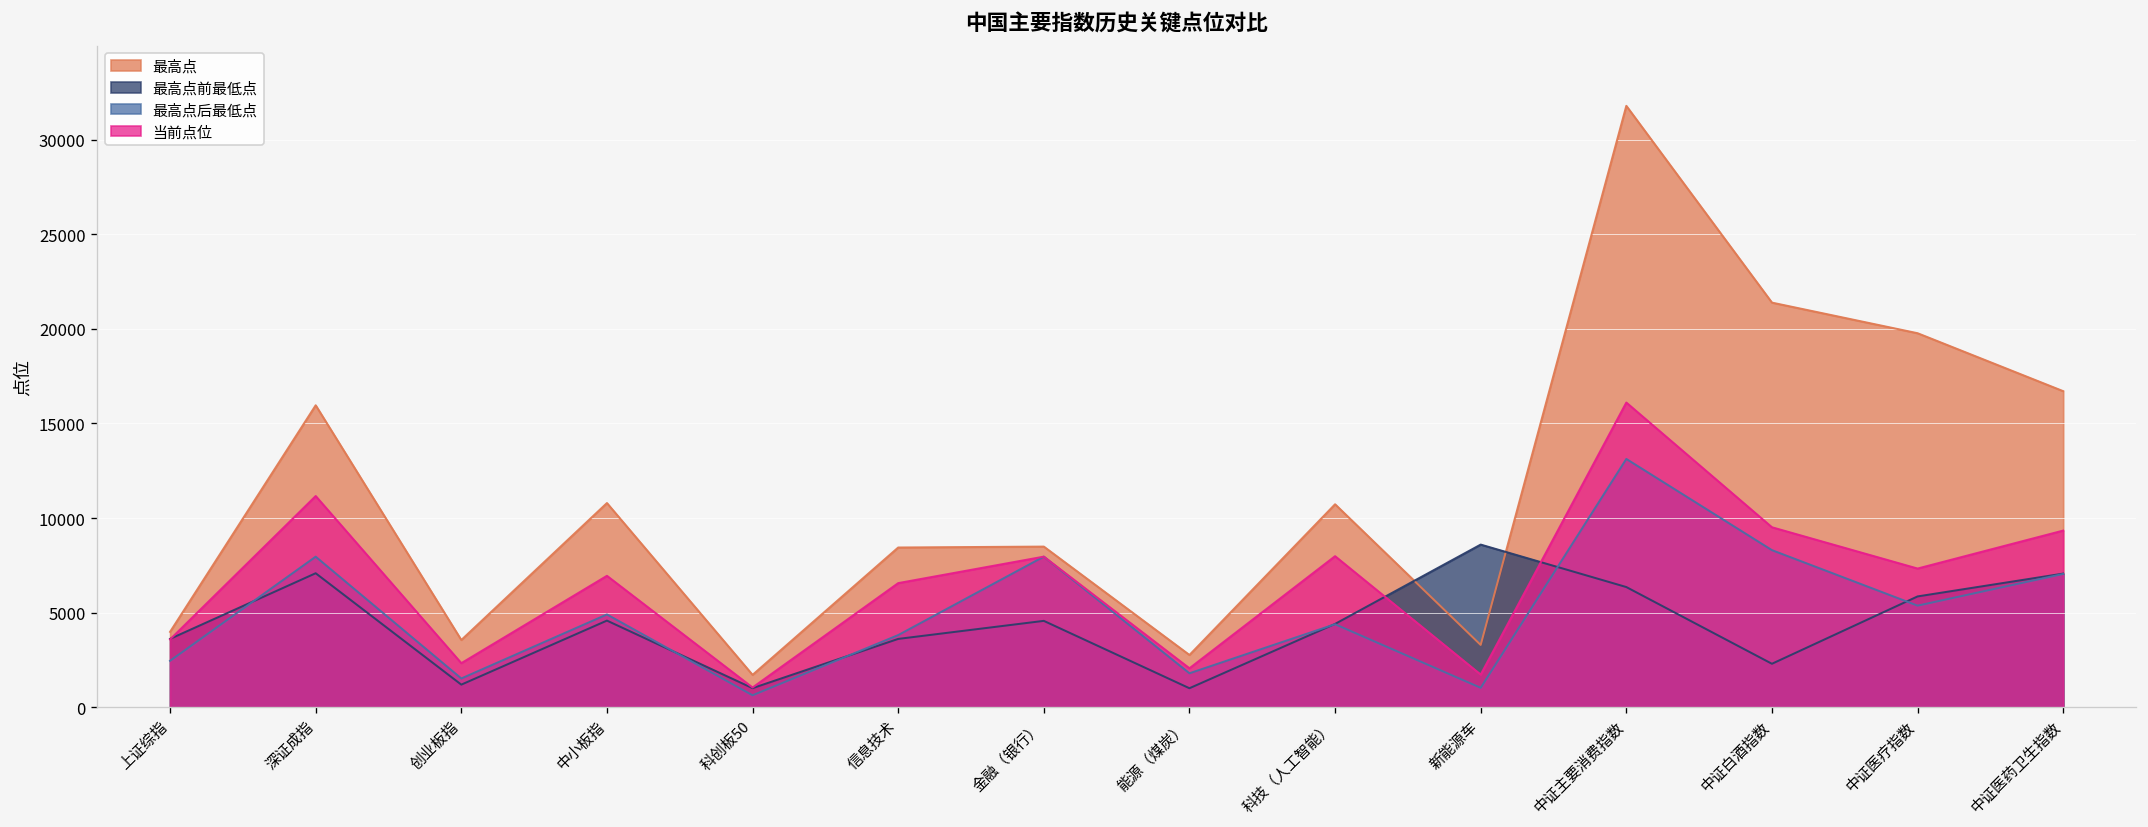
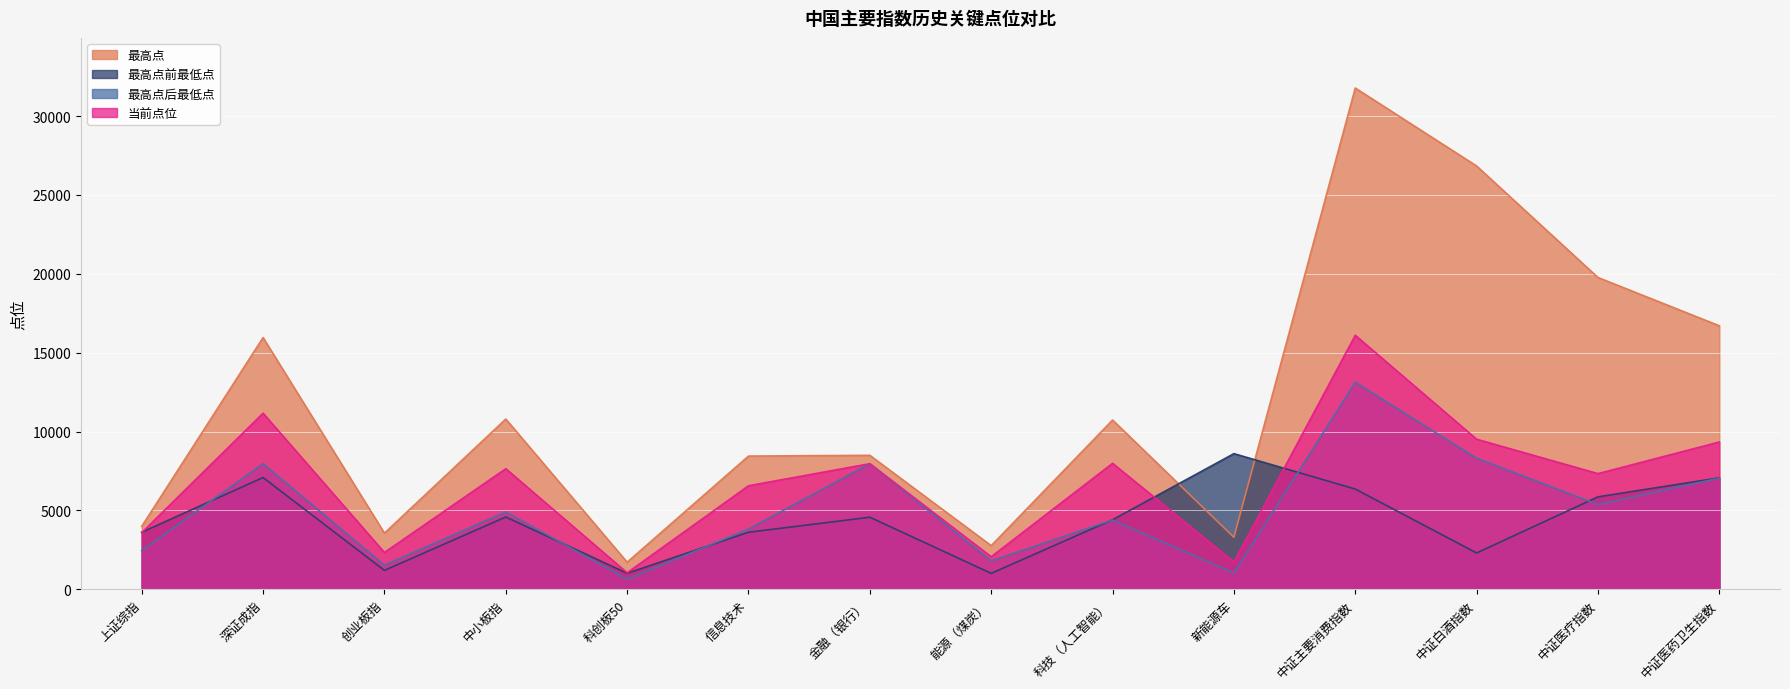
  {
    "最高点": {
      "上证综指": 4000,
      "深证成指": 16000,
      "创业板指": 3600,
      "中小板指": 10800,
      "科创板50": 1700,
      "信息技术": 8400,
      "金融（银行）": 8500,
      "能源（煤炭）": 2800,
      "科技（人工智能）": 10700,
      "新能源车": 3300,
      "中证主要消费指数": 31800,
-     "中证白酒指数": 21400,
+     "中证白酒指数": 26800,
      "中证医疗指数": 19800,
      "中证医药卫生指数": 16700
    },
    "最高点前最低点": {
      "深证成指": 7100,
      "创业板指": 1200,
      "中小板指": 4600,
      "信息技术": 3600,
      "金融（银行）": 4600,
      "能源（煤炭）": 1000,
      "新能源车": 8600,
      "中证主要消费指数": 6400,
      "中证白酒指数": 2300,
      "中证医疗指数": 5900
    },
    "最高点后最低点": {
      "上证综指": 2500,
      "深证成指": 8000,
      "创业板指": 1500,
      "中小板指": 4900,
      "科创板50": 600,
      "信息技术": 3800,
      "能源（煤炭）": 1800,
      "新能源车": 1000,
      "中证主要消费指数": 13100,
      "中证白酒指数": 8300,
      "中证医疗指数": 5400
    },
    "当前点位": {
      "深证成指": 11200,
      "创业板指": 2300,
-     "中小板指": 7000,
+     "中小板指": 7700,
      "信息技术": 6600,
      "能源（煤炭）": 2100,
      "科技（人工智能）": 8000,
      "新能源车": 1700,
      "中证主要消费指数": 16100,
      "中证白酒指数": 9500,
      "中证医疗指数": 7300,
      "中证医药卫生指数": 9300
    }
  }
